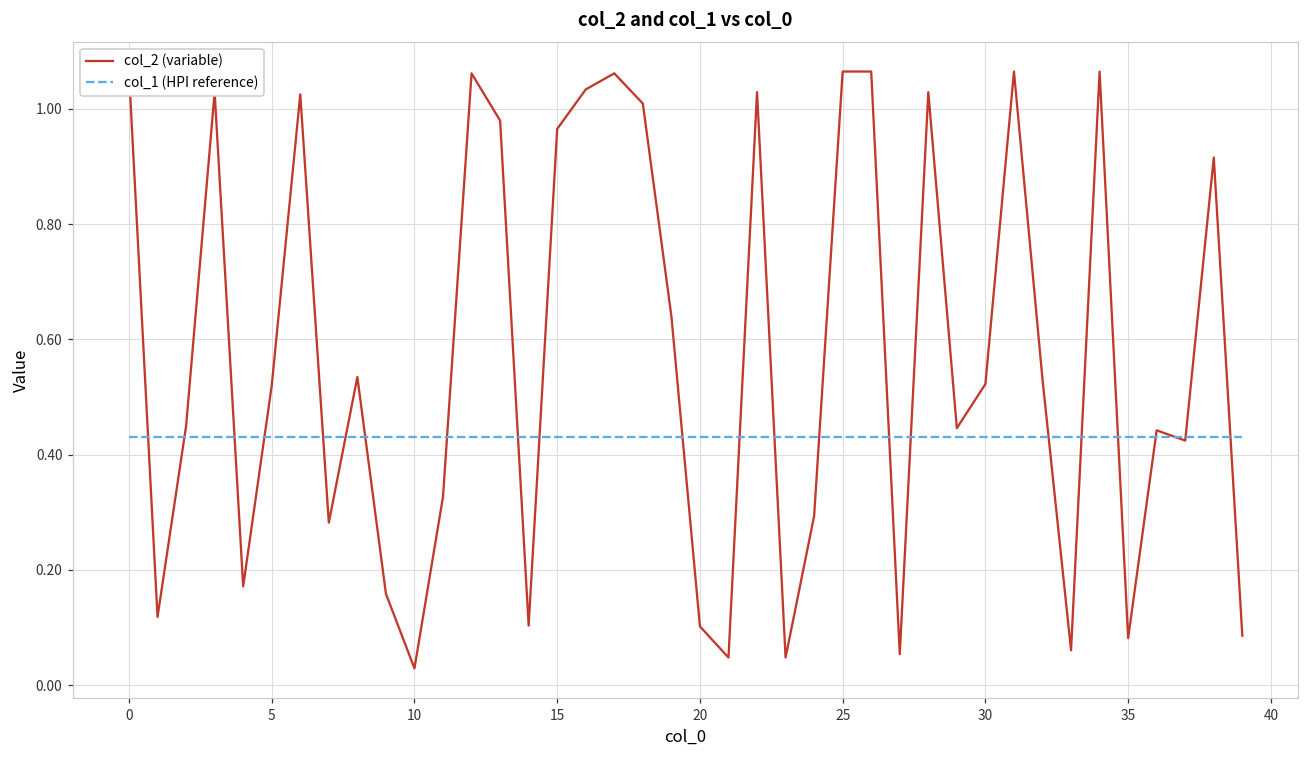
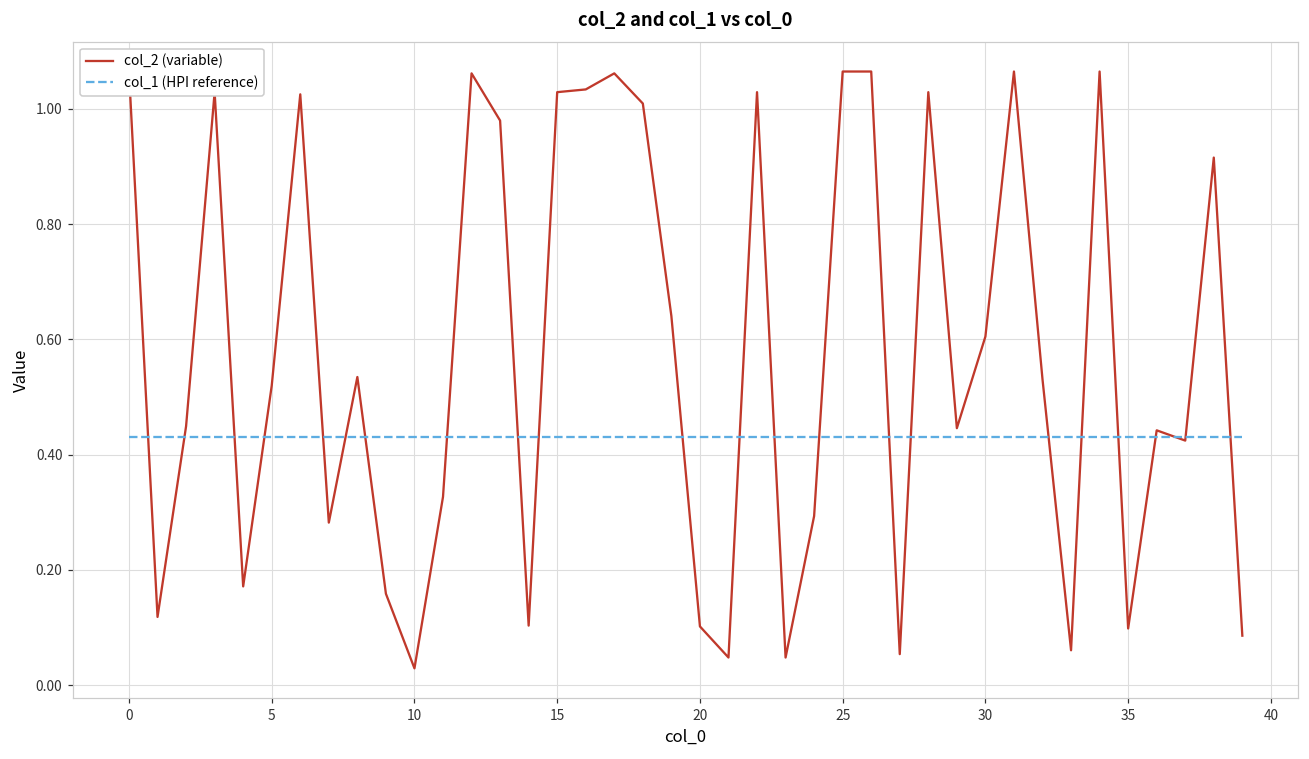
  {
    "col_2 (variable)": {
      "5": 0.52,
      "10": 0.03,
-     "15": 0.97,
+     "15": 1.03,
      "20": 0.10,
      "25": 1.06,
-     "30": 0.52,
-     "35": 0.08
+     "30": 0.60,
+     "35": 0.10
    },
    "col_1 (HPI reference)": {
      "0": 0.43,
      "5": 0.43,
      "10": 0.43,
      "15": 0.43,
      "20": 0.43,
      "25": 0.43,
      "30": 0.43,
      "35": 0.43
    }
  }
